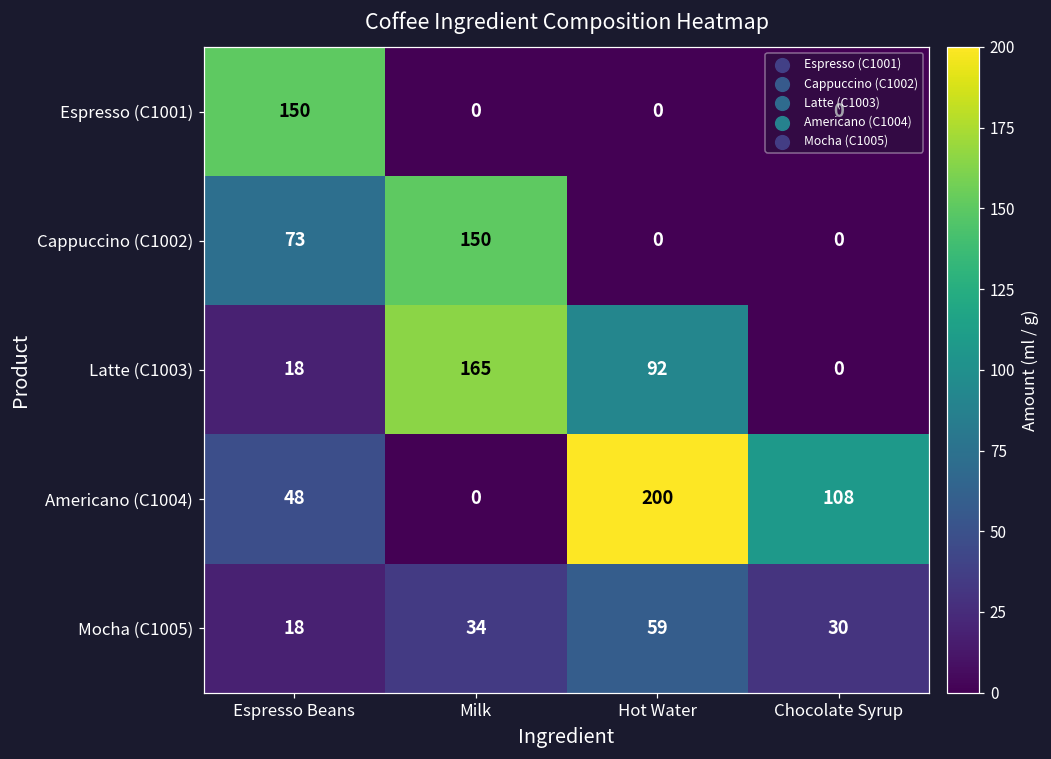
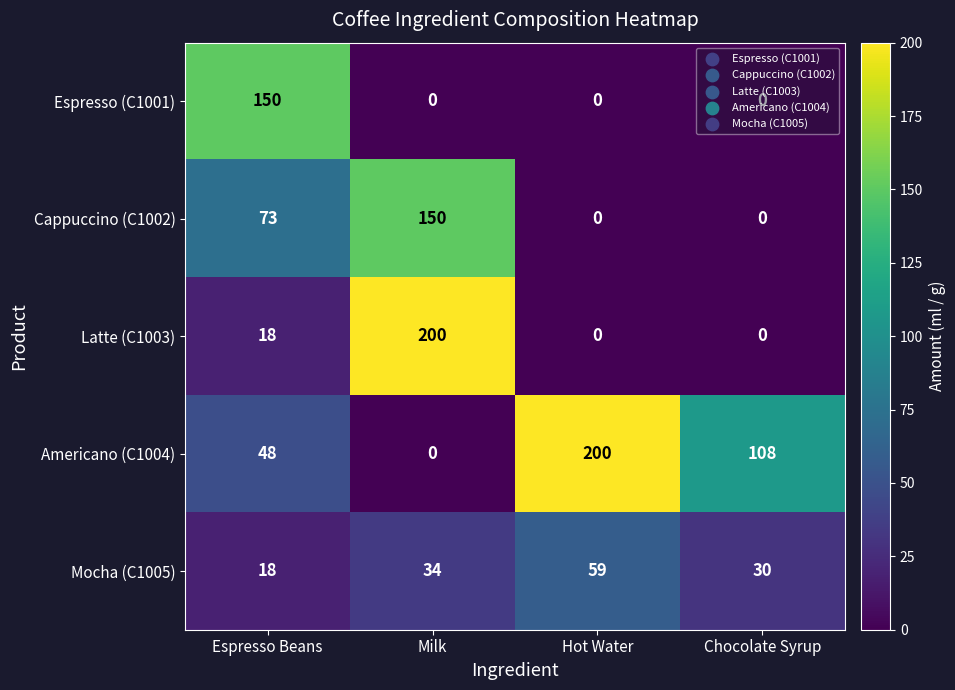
  {
    "Espresso (C1001)": {
      "Espresso Beans": 150,
      "Milk": 0,
      "Hot Water": 0
    },
    "Cappuccino (C1002)": {
      "Espresso Beans": 73,
      "Milk": 150,
      "Hot Water": 0,
      "Chocolate Syrup": 0
    },
    "Latte (C1003)": {
      "Espresso Beans": 18,
-     "Milk": 165,
-     "Hot Water": 92,
+     "Milk": 200,
+     "Hot Water": 0,
      "Chocolate Syrup": 0
    },
    "Americano (C1004)": {
      "Espresso Beans": 48,
      "Milk": 0,
      "Hot Water": 200,
      "Chocolate Syrup": 108
    },
    "Mocha (C1005)": {
      "Espresso Beans": 18,
      "Milk": 34,
      "Hot Water": 59,
      "Chocolate Syrup": 30
    }
  }
